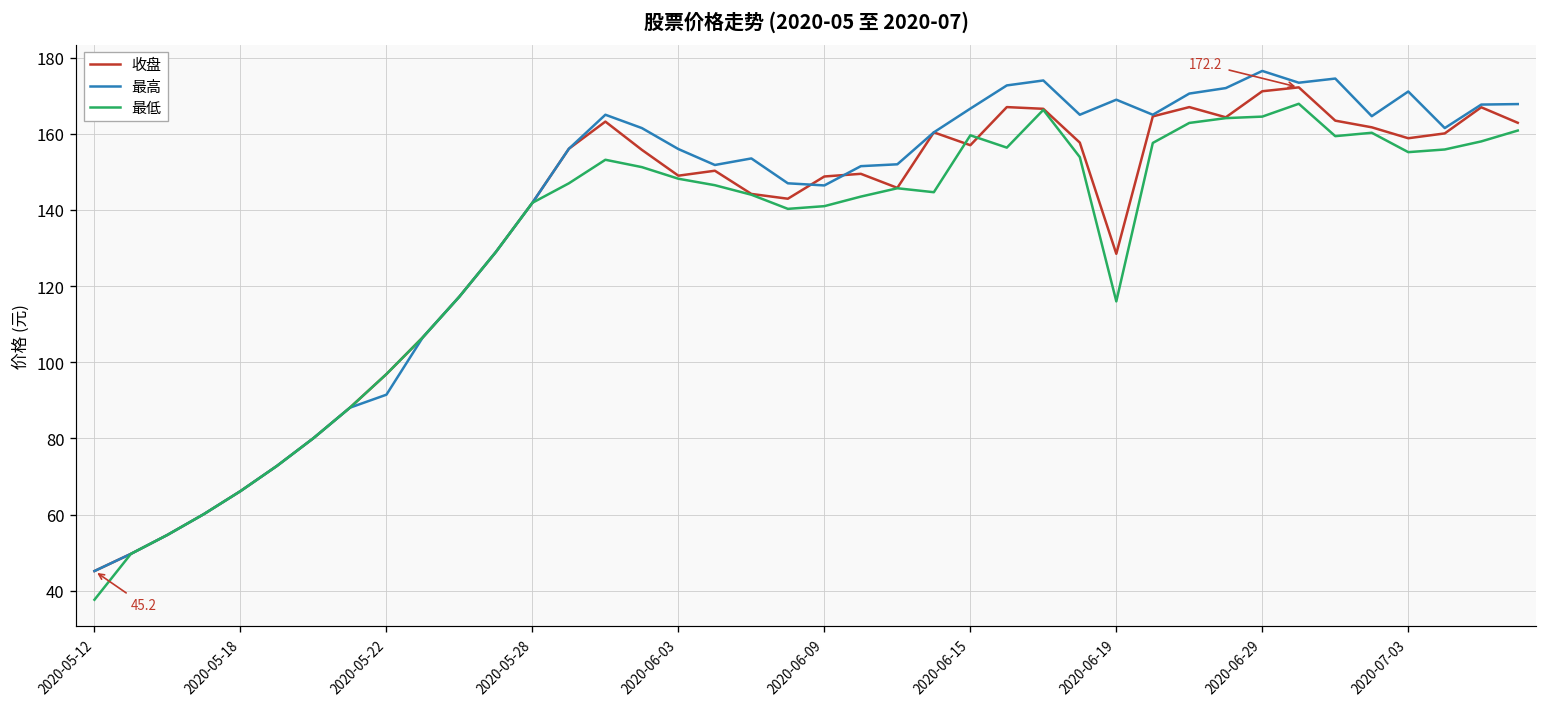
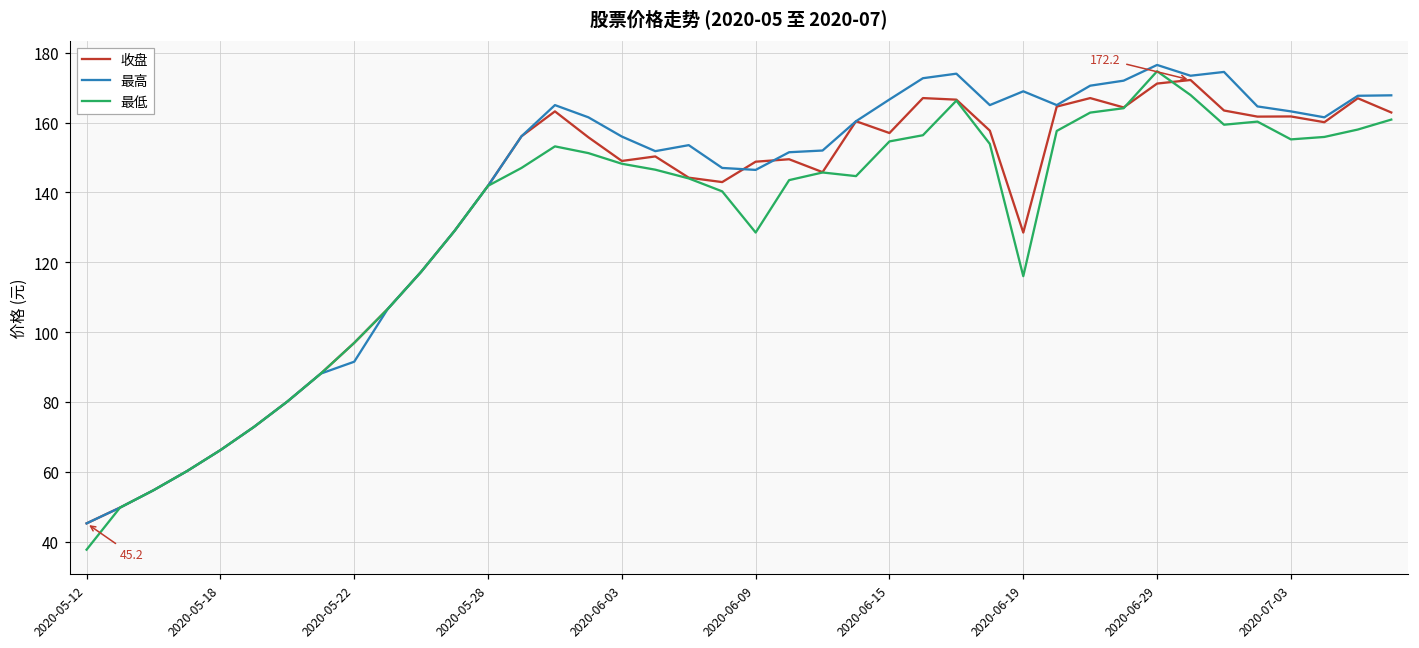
  {
    "收盘": {
      "2020-06-03": 149,
      "2020-06-09": 149,
      "2020-06-15": 157,
      "2020-06-19": 128,
      "2020-06-29": 171,
-     "2020-07-03": 159
+     "2020-07-03": 162
    },
    "最高": {
      "2020-05-22": 92,
      "2020-06-03": 156,
      "2020-06-09": 146,
      "2020-06-15": 167,
      "2020-06-19": 169,
-     "2020-07-03": 171
+     "2020-07-03": 163
    },
    "最低": {
      "2020-06-03": 148,
-     "2020-06-09": 141,
-     "2020-06-15": 160,
+     "2020-06-09": 129,
+     "2020-06-15": 155,
      "2020-06-19": 116,
-     "2020-06-29": 165,
+     "2020-06-29": 175,
      "2020-07-03": 155
    }
  }
